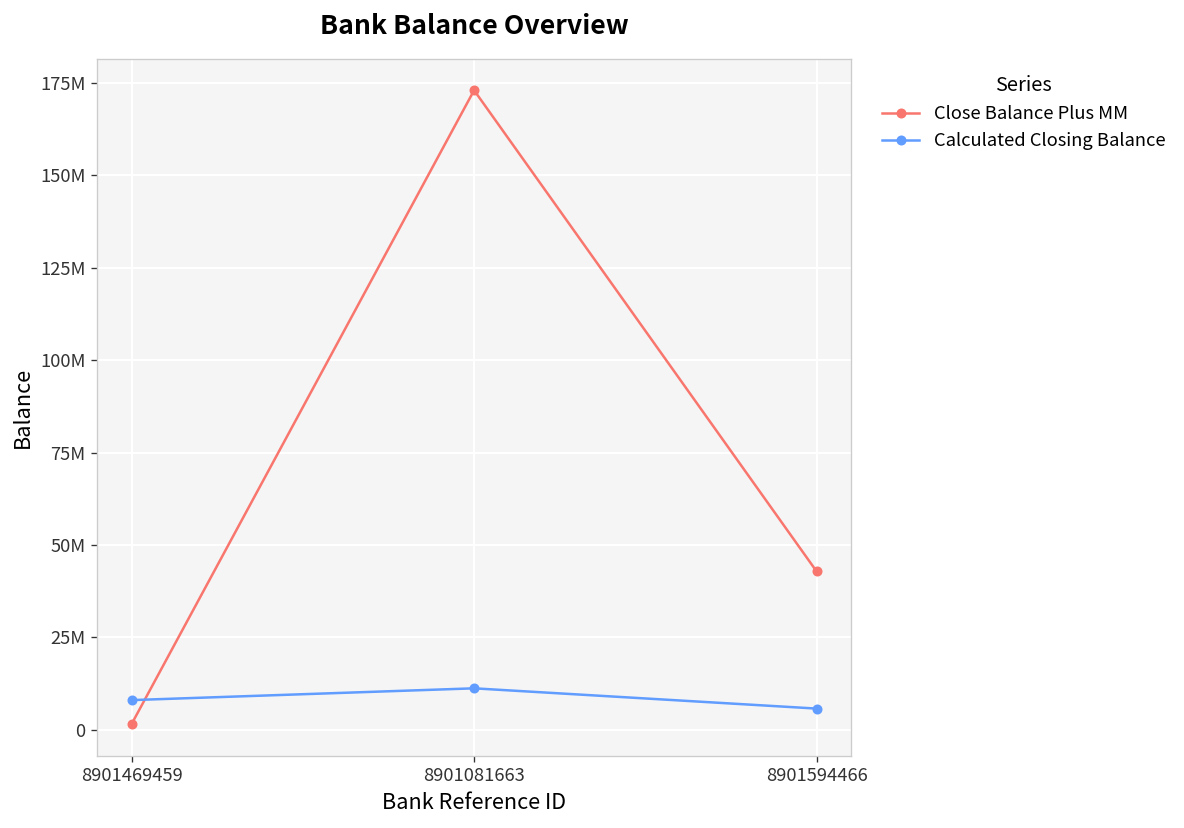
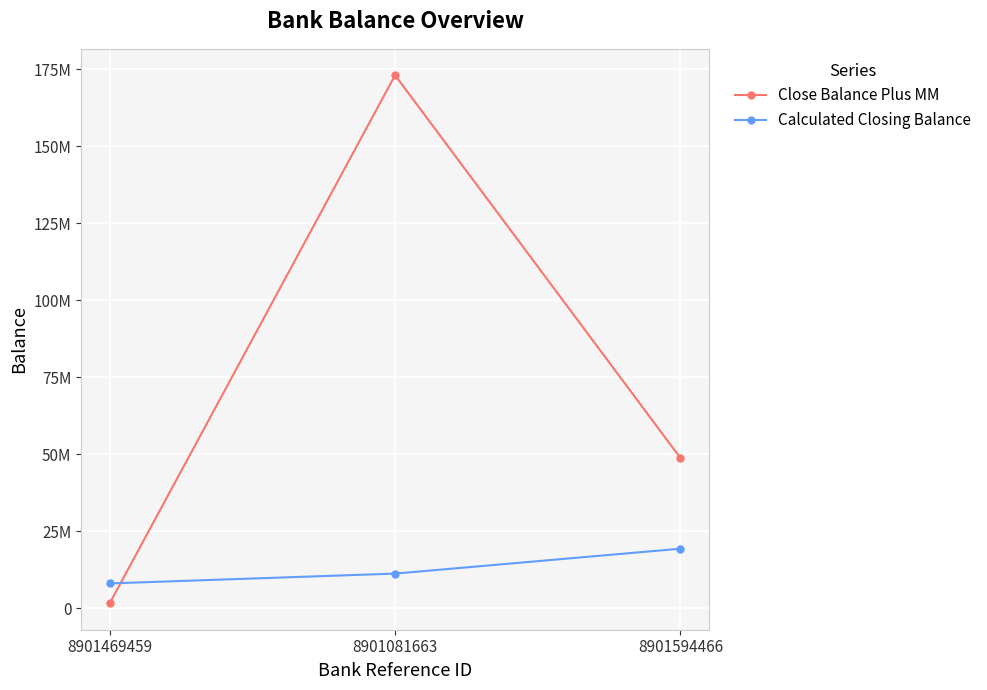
  {
    "Close Balance Plus MM": {
      "8901469459": 2000000,
      "8901081663": 173000000,
-     "8901594466": 43000000
+     "8901594466": 49000000
    },
    "Calculated Closing Balance": {
      "8901469459": 8000000,
      "8901081663": 11000000,
-     "8901594466": 6000000
+     "8901594466": 19000000
    }
  }
